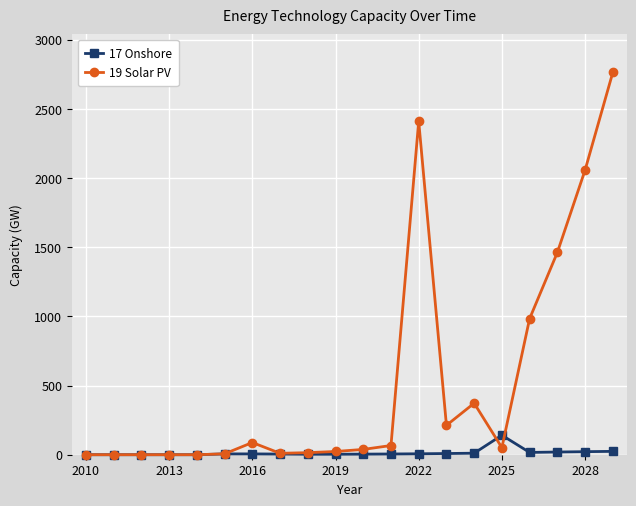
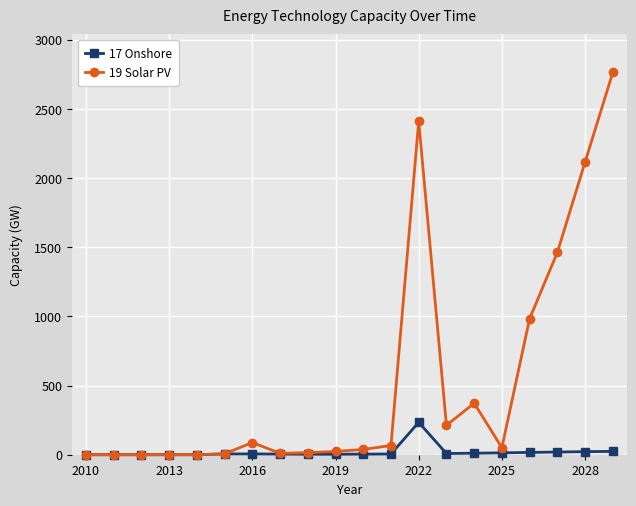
  {
    "17 Onshore": {
      "2016": 10,
      "2019": 0,
-     "2022": 10,
-     "2025": 140,
+     "2022": 230,
+     "2025": 10,
      "2028": 20
    },
    "19 Solar PV": {
      "2016": 90,
      "2019": 20,
      "2022": 2410,
      "2025": 50,
-     "2028": 2060
+     "2028": 2110
    }
  }
